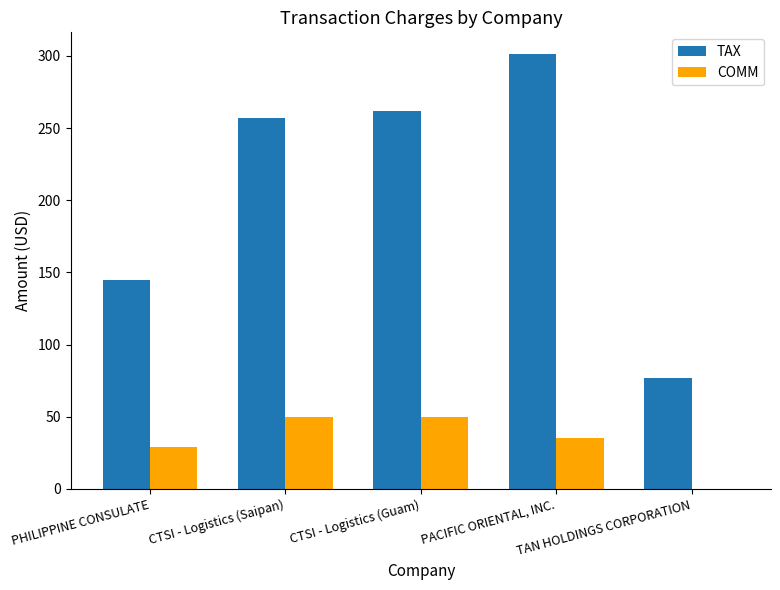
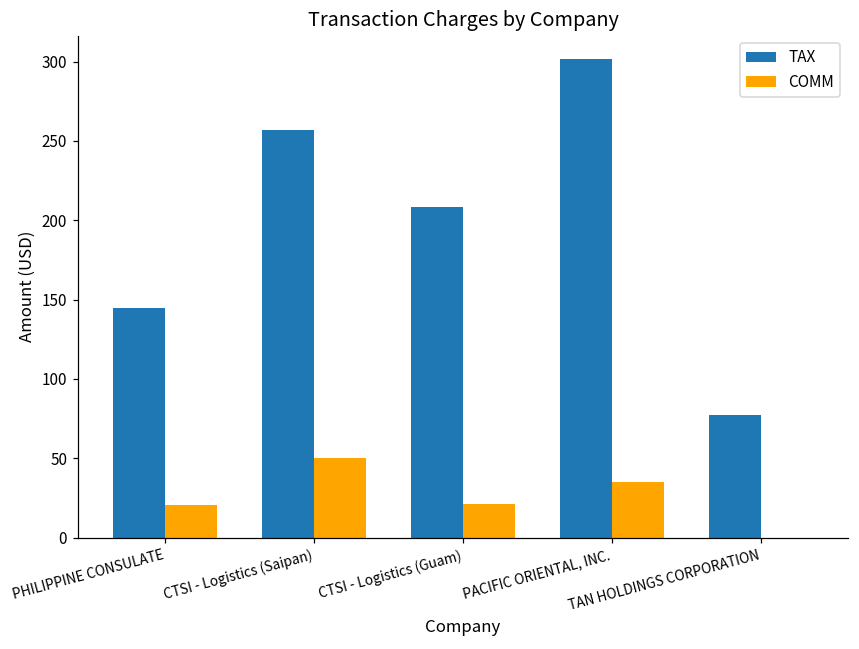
  {
    "TAX": {
      "PHILIPPINE CONSULATE": 145,
      "CTSI - Logistics (Saipan)": 257,
-     "CTSI - Logistics (Guam)": 262,
+     "CTSI - Logistics (Guam)": 208,
      "PACIFIC ORIENTAL, INC.": 301,
      "TAN HOLDINGS CORPORATION": 77
    },
    "COMM": {
-     "PHILIPPINE CONSULATE": 29,
+     "PHILIPPINE CONSULATE": 21,
      "CTSI - Logistics (Saipan)": 50,
-     "CTSI - Logistics (Guam)": 50,
+     "CTSI - Logistics (Guam)": 21,
      "PACIFIC ORIENTAL, INC.": 35,
      "TAN HOLDINGS CORPORATION": 0
    }
  }
